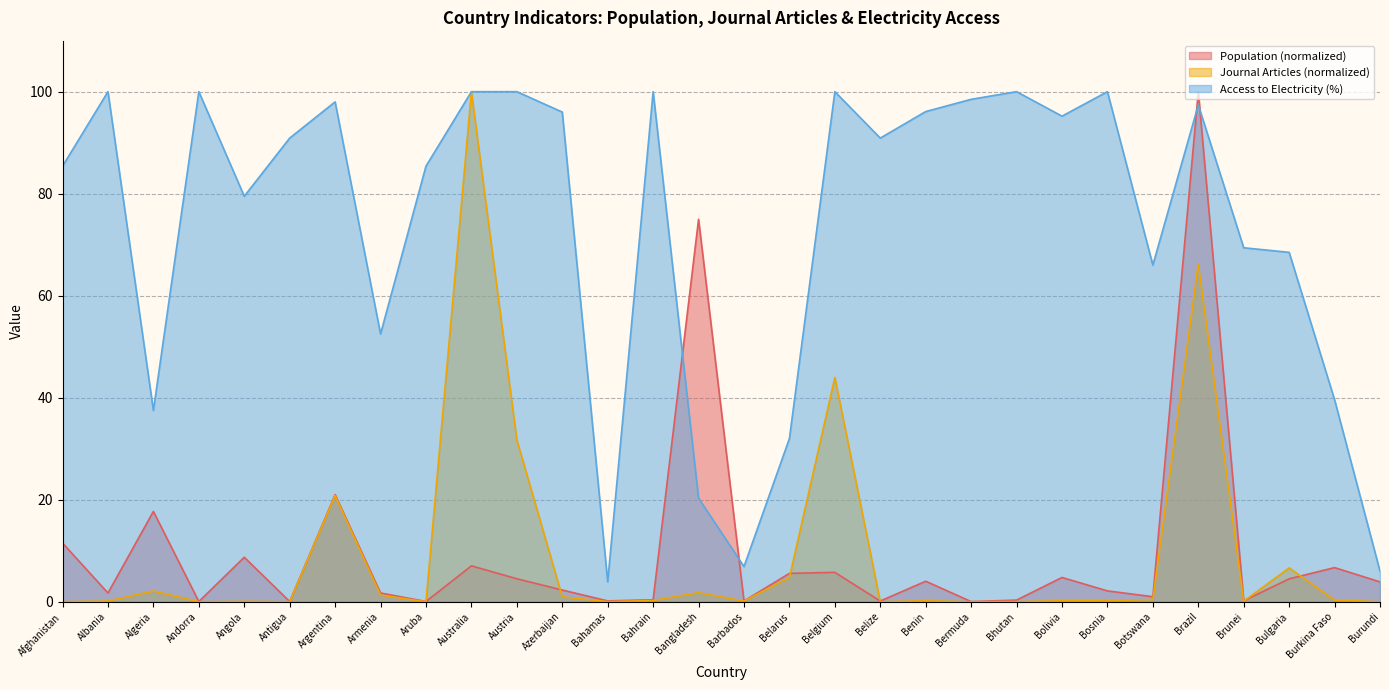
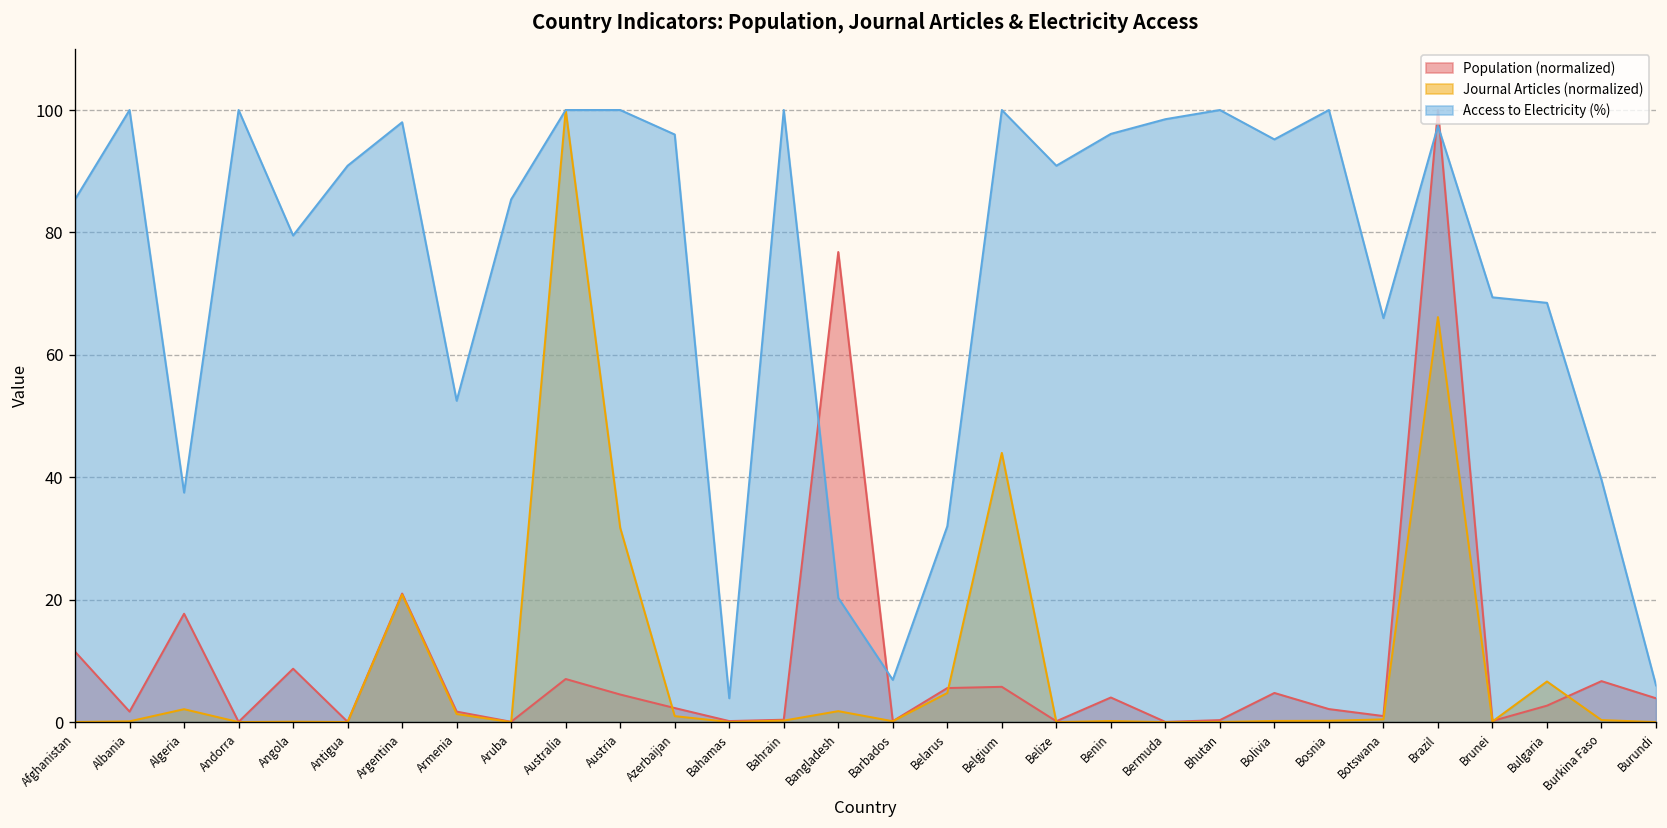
  {
    "Population (normalized)": {
      "Afghanistan": 12,
      "Albania": 2,
      "Algeria": 18,
      "Angola": 9,
      "Australia": 7,
      "Austria": 5,
      "Azerbaijan": 2,
-     "Bangladesh": 75,
+     "Bangladesh": 77,
      "Belarus": 6,
      "Belgium": 6,
      "Benin": 4,
      "Bolivia": 5,
      "Bosnia": 2,
      "Botswana": 1,
-     "Bulgaria": 4,
+     "Bulgaria": 3,
      "Burkina Faso": 7,
      "Burundi": 4
    },
    "Journal Articles (normalized)": {
      "Afghanistan": 0,
      "Albania": 0,
      "Algeria": 2,
      "Angola": 0,
      "Austria": 32,
      "Azerbaijan": 1,
      "Bangladesh": 2,
      "Belarus": 5,
      "Belgium": 44,
      "Benin": 0,
      "Bolivia": 0,
      "Bosnia": 0,
      "Botswana": 0,
      "Brazil": 66,
      "Bulgaria": 7,
      "Burkina Faso": 0,
      "Burundi": 0
    },
    "Access to Electricity (%)": {
      "Afghanistan": 85,
      "Albania": 100,
      "Algeria": 38,
      "Andorra": 100,
      "Angola": 80,
      "Antigua": 91,
      "Argentina": 98,
      "Armenia": 53,
      "Aruba": 85,
      "Austria": 100,
      "Azerbaijan": 96,
      "Bahamas": 4,
      "Bahrain": 100,
      "Bangladesh": 20,
      "Barbados": 7,
      "Belarus": 32,
      "Belgium": 100,
      "Belize": 91,
      "Benin": 96,
      "Bermuda": 99,
      "Bhutan": 100,
      "Bolivia": 95,
      "Bosnia": 100,
      "Botswana": 66,
      "Brazil": 97,
      "Brunei": 69,
      "Bulgaria": 69,
      "Burkina Faso": 40,
      "Burundi": 6
    }
  }
